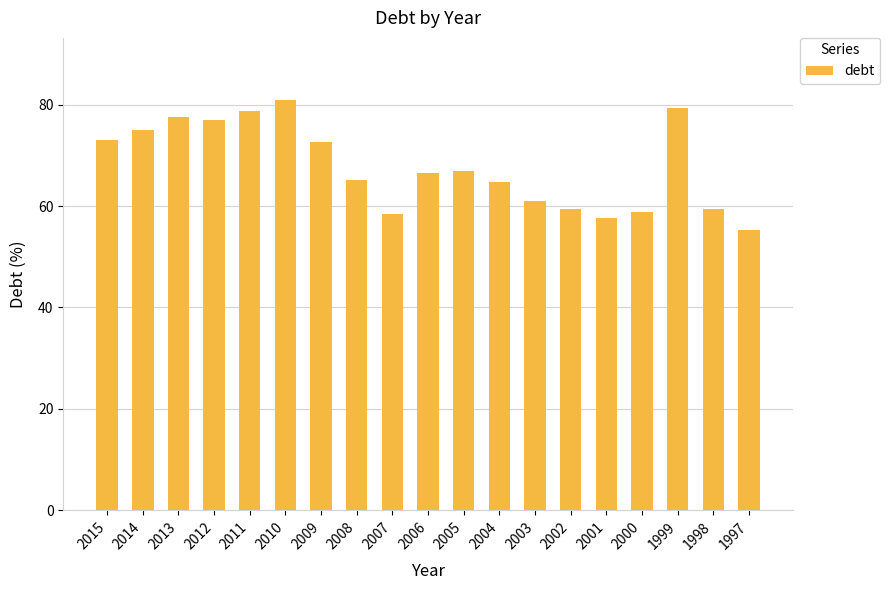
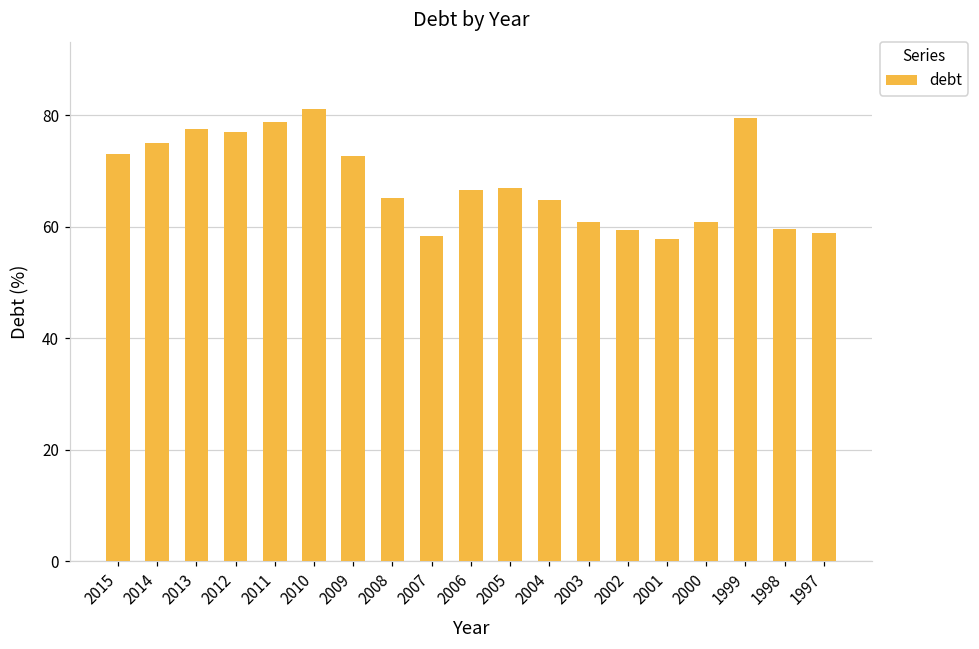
  {
    "2015": 73,
    "2014": 75,
    "2013": 78,
    "2012": 77,
    "2011": 79,
    "2010": 81,
    "2009": 73,
    "2008": 65,
    "2007": 58,
    "2006": 67,
    "2005": 67,
    "2004": 65,
    "2003": 61,
    "2002": 59,
    "2001": 58,
-   "2000": 59,
+   "2000": 61,
    "1999": 79,
    "1998": 60,
-   "1997": 55
+   "1997": 59
  }
